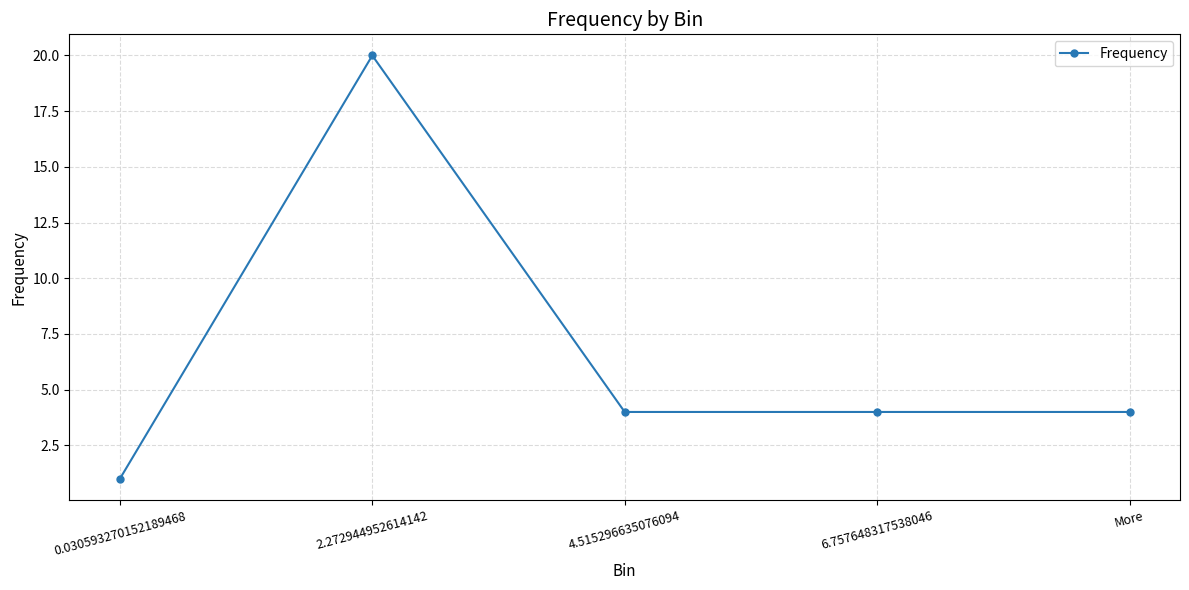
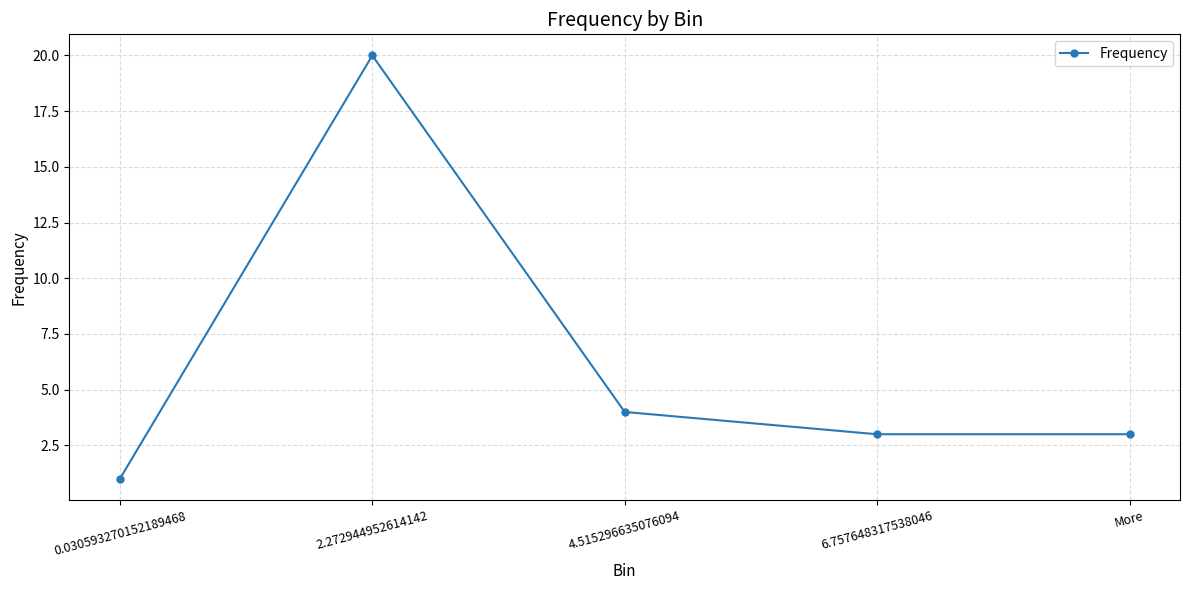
  {
    "0.030593270152189468": 1,
    "2.272944952614142": 20,
    "4.515296635076094": 4,
-   "6.757648317538046": 4,
-   "More": 4
+   "6.757648317538046": 3,
+   "More": 3
  }
